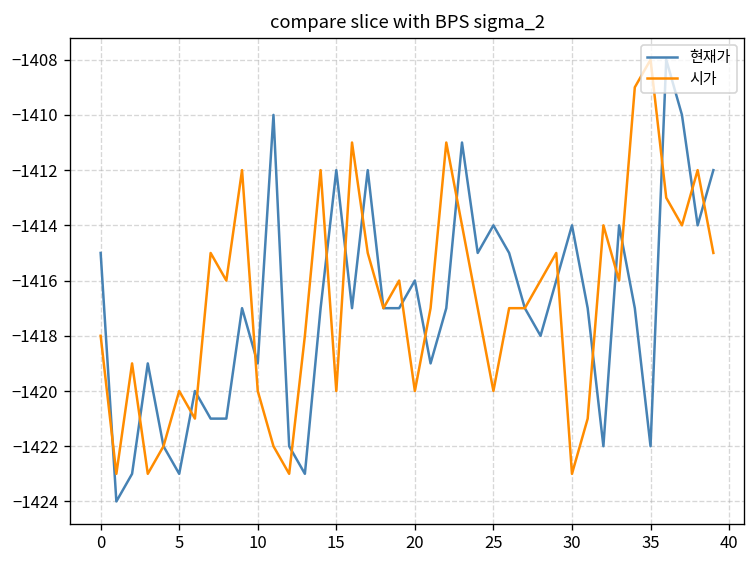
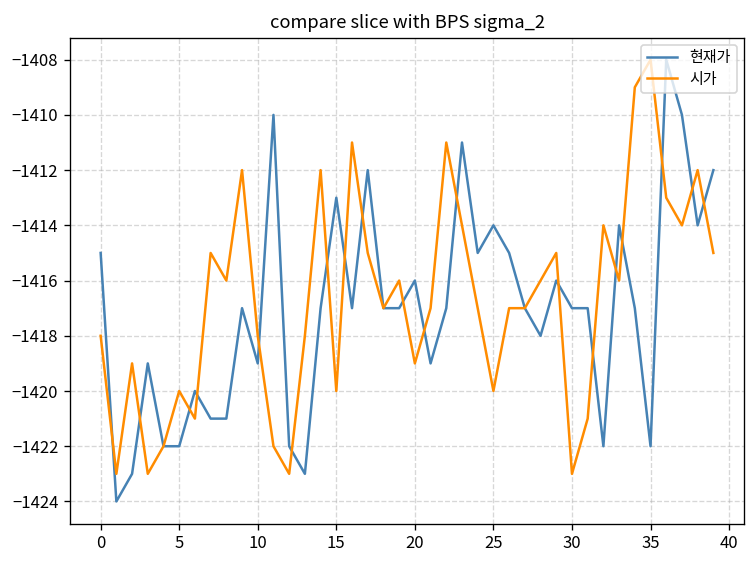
  {
    "현재가": {
      "0": -1415,
-     "5": -1423,
+     "5": -1422,
      "10": -1419,
-     "15": -1412,
+     "15": -1413,
      "20": -1416,
      "25": -1414,
-     "30": -1414,
+     "30": -1417,
      "35": -1422
    },
    "시가": {
      "0": -1418,
      "5": -1420,
-     "10": -1420,
+     "10": -1418,
      "15": -1420,
-     "20": -1420,
+     "20": -1419,
      "25": -1420,
      "30": -1423
    }
  }
